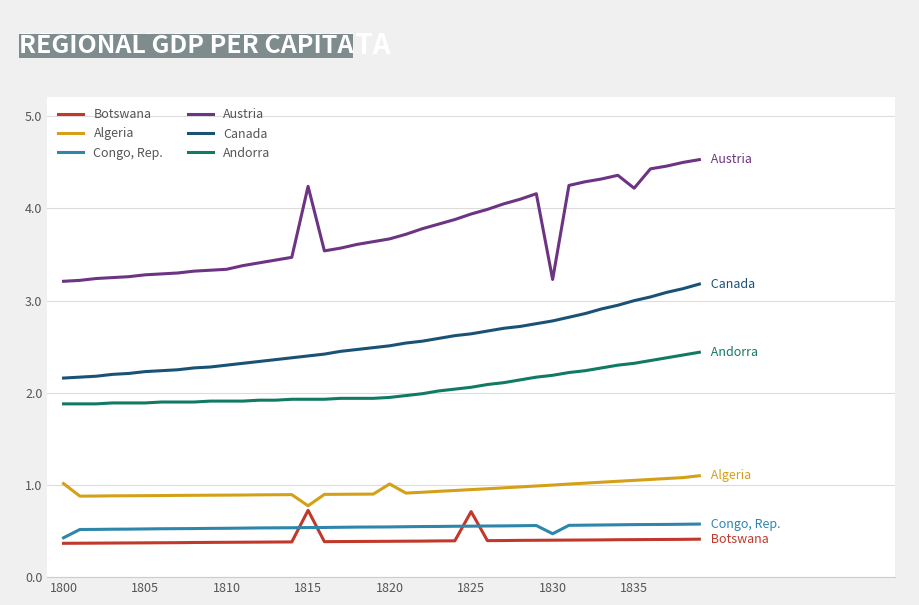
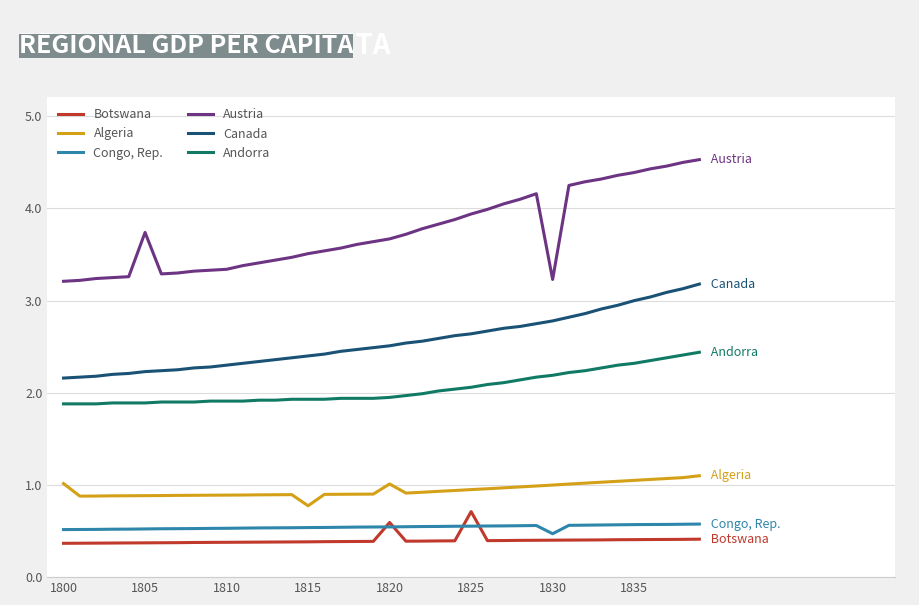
  {
    "Botswana": {
      "1800": 0.4,
      "1805": 0.4,
      "1810": 0.4,
-     "1815": 0.7,
-     "1820": 0.4,
+     "1815": 0.4,
+     "1820": 0.6,
      "1825": 0.7,
      "1830": 0.4,
      "1835": 0.4
    },
    "Algeria": {
      "1800": 1.0,
      "1805": 0.9,
      "1810": 0.9,
      "1815": 0.8,
      "1820": 1.0,
      "1825": 1.0,
      "1830": 1.0,
      "1835": 1.1
    },
    "Congo, Rep.": {
-     "1800": 0.4,
+     "1800": 0.5,
      "1805": 0.5,
      "1810": 0.5,
      "1815": 0.5,
      "1820": 0.5,
      "1825": 0.6,
      "1830": 0.5,
      "1835": 0.6
    },
    "Austria": {
      "1800": 3.2,
-     "1805": 3.3,
+     "1805": 3.7,
      "1810": 3.3,
-     "1815": 4.2,
+     "1815": 3.5,
      "1820": 3.7,
      "1825": 3.9,
      "1830": 3.2,
-     "1835": 4.2
+     "1835": 4.4
    }
  }
